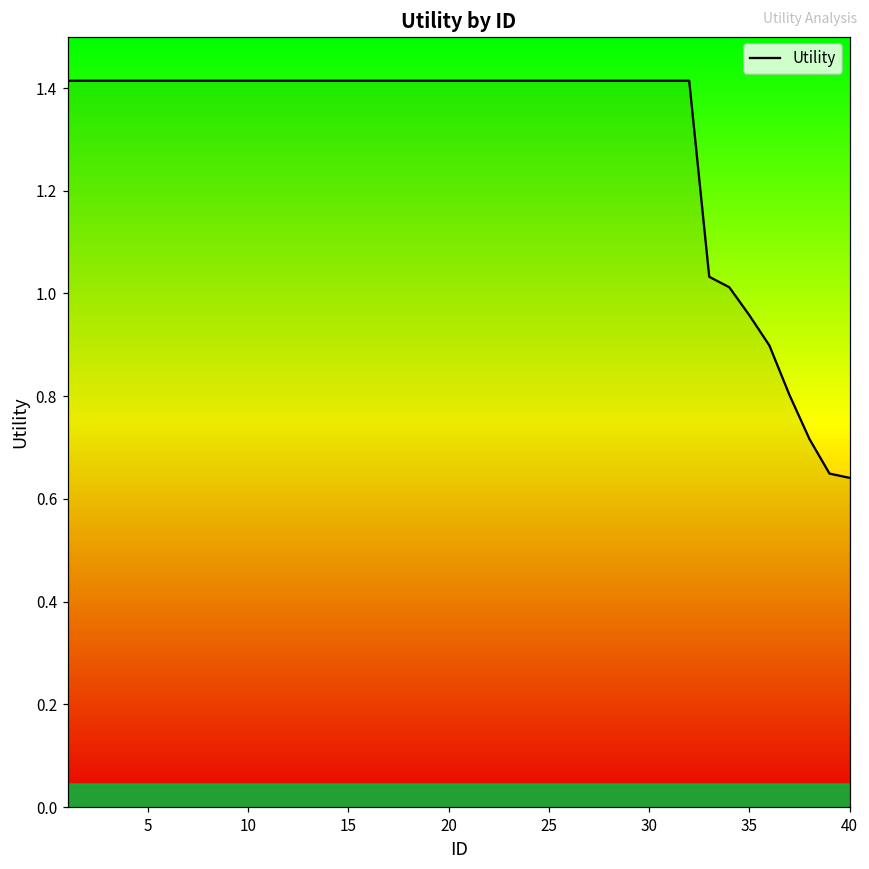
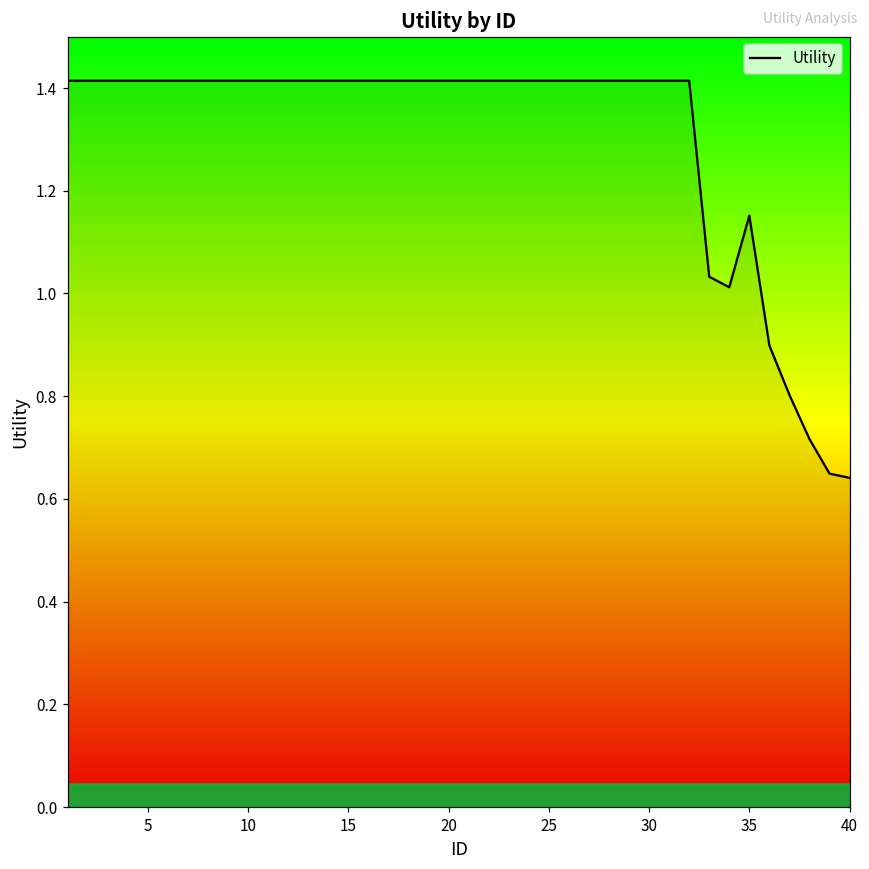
  {
    "5": 1.41,
    "10": 1.41,
    "15": 1.41,
    "20": 1.41,
    "25": 1.41,
    "30": 1.41,
-   "35": 0.96,
+   "35": 1.15,
    "40": 0.64
  }
